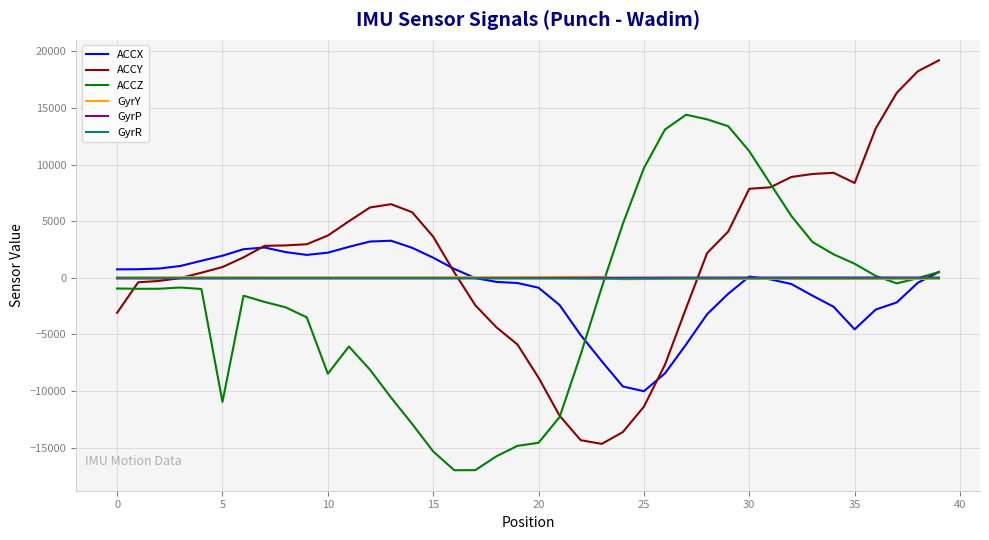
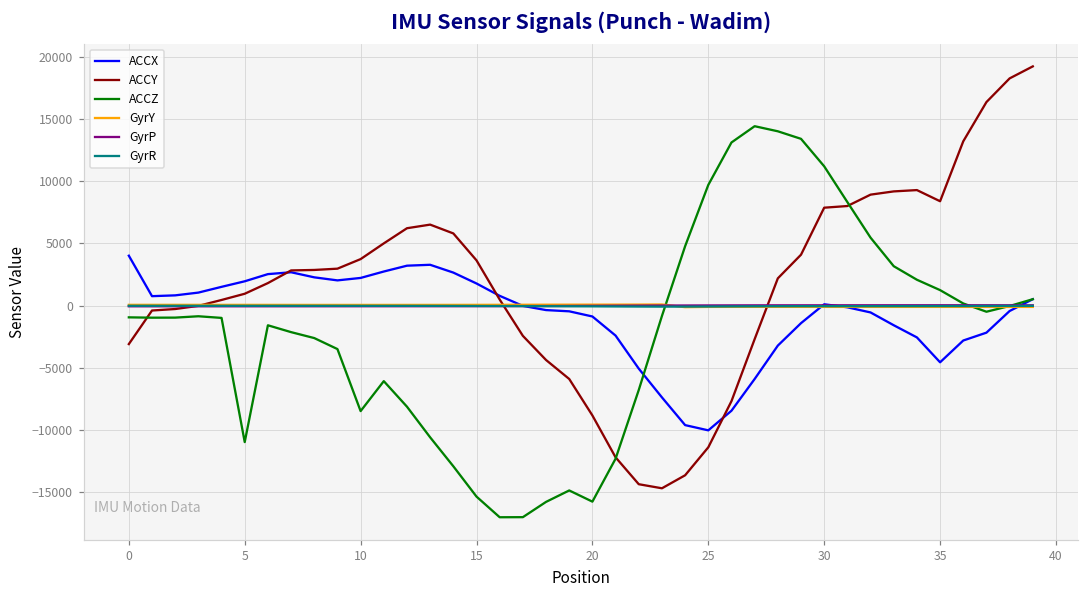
  {
    "ACCX": {
-     "0": 700,
+     "0": 4000,
      "5": 2000,
      "10": 2200,
      "15": 1800,
      "20": -900,
      "25": -10000,
      "35": -4600
    },
    "ACCY": {
      "0": -3100,
      "5": 1000,
      "10": 3700,
      "15": 3600,
      "20": -8800,
      "25": -11400,
      "30": 7900,
      "35": 8400
    },
    "ACCZ": {
      "0": -900,
      "5": -11000,
      "10": -8500,
      "15": -15300,
-     "20": -14600,
+     "20": -15700,
      "25": 9700,
      "30": 11200,
      "35": 1200
    }
  }
